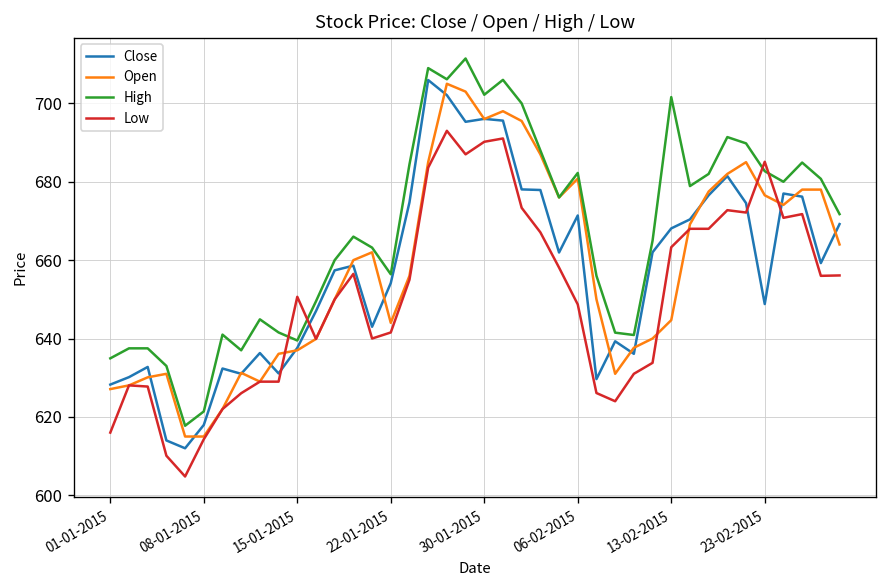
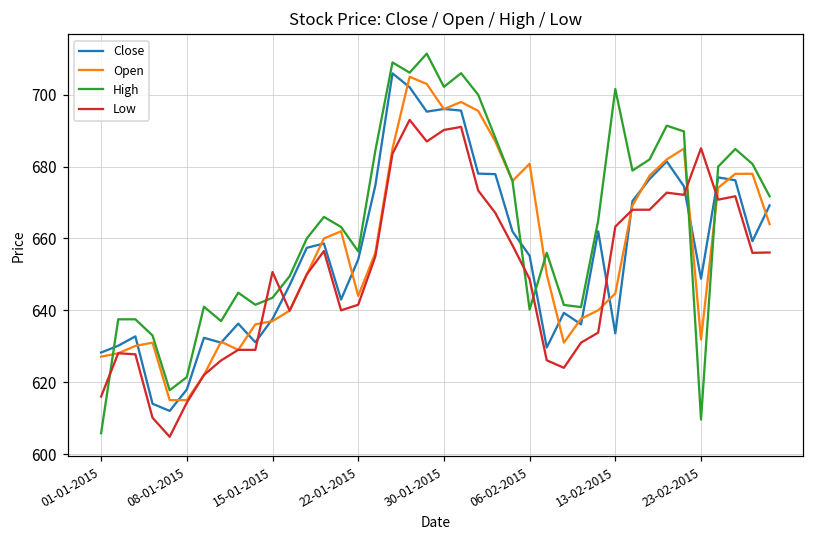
  {
    "Close": {
      "01-01-2015": 628,
      "08-01-2015": 618,
      "22-01-2015": 654,
-     "06-02-2015": 671,
-     "13-02-2015": 668,
+     "06-02-2015": 655,
+     "13-02-2015": 634,
      "23-02-2015": 649
    },
    "Open": {
      "01-01-2015": 627,
      "22-01-2015": 644,
      "06-02-2015": 681,
      "13-02-2015": 645,
-     "23-02-2015": 677
+     "23-02-2015": 632
    },
    "High": {
-     "01-01-2015": 635,
+     "01-01-2015": 606,
      "08-01-2015": 621,
-     "15-01-2015": 640,
+     "15-01-2015": 644,
      "22-01-2015": 656,
      "30-01-2015": 702,
-     "06-02-2015": 682,
+     "06-02-2015": 640,
      "13-02-2015": 702,
-     "23-02-2015": 683
+     "23-02-2015": 610
    },
    "Low": {
      "01-01-2015": 616,
      "15-01-2015": 651,
      "22-01-2015": 642,
      "30-01-2015": 690,
      "06-02-2015": 649,
      "13-02-2015": 663,
      "23-02-2015": 685
    }
  }
